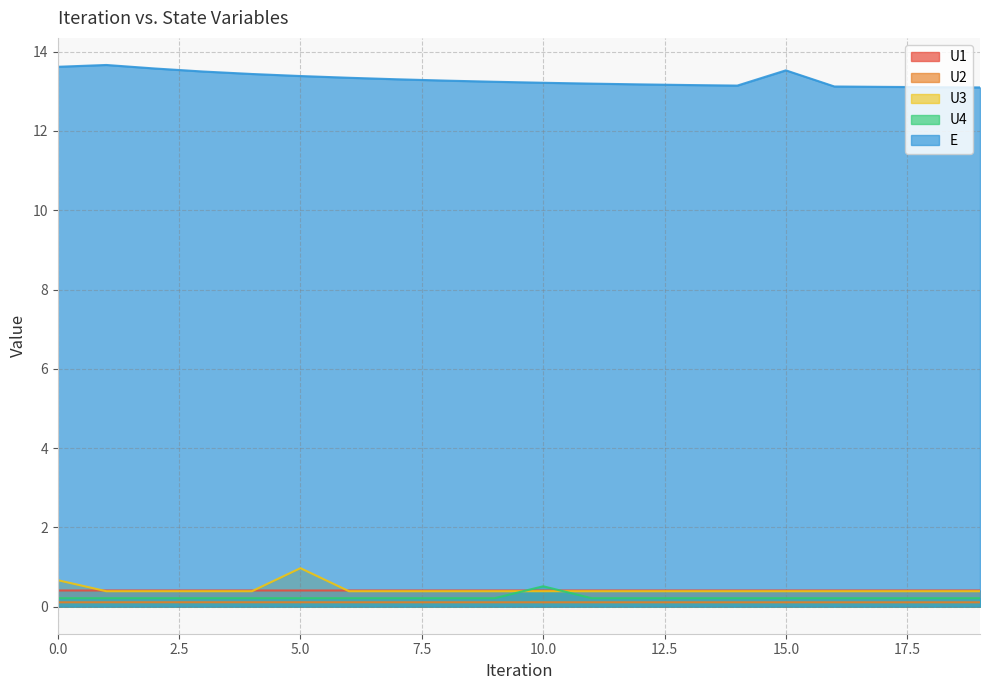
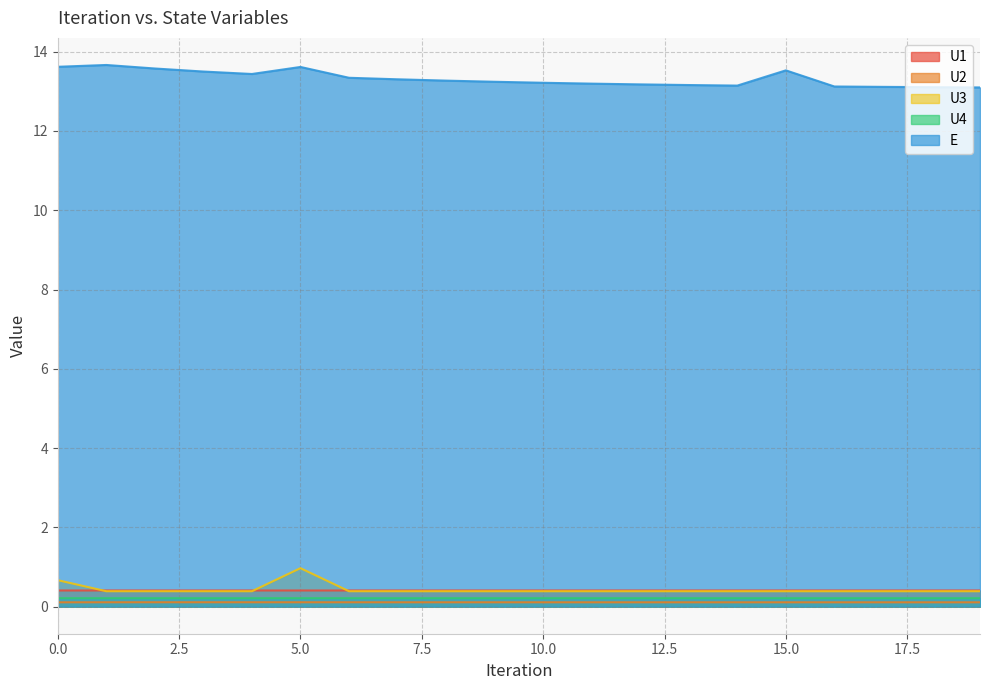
  {
    "U3": {
      "0.0": 0.7,
      "5.0": 1.0
    },
    "U4": {
      "0.0": 0.2,
      "5.0": 0.2,
-     "10.0": 0.5,
+     "10.0": 0.2,
      "15.0": 0.2
    },
    "E": {
      "0.0": 13.6,
-     "5.0": 13.4,
+     "5.0": 13.6,
      "10.0": 13.2,
      "15.0": 13.5
    }
  }
